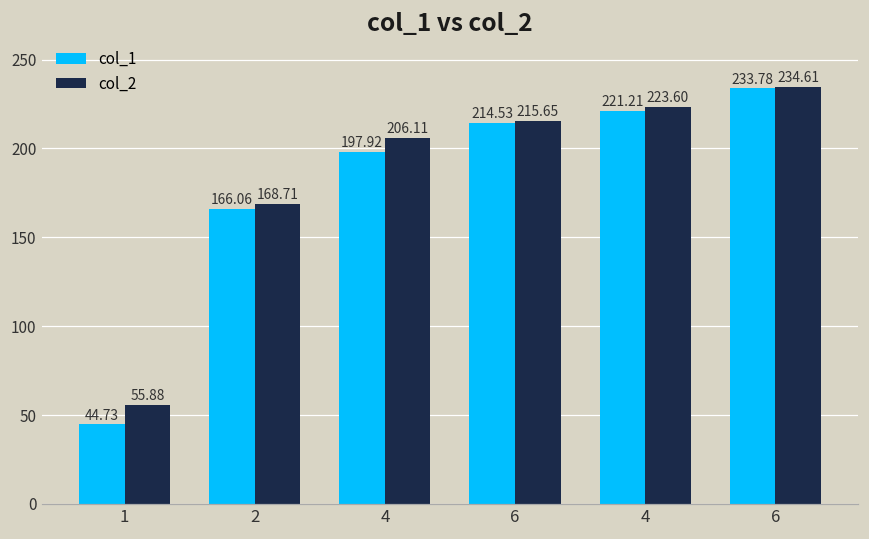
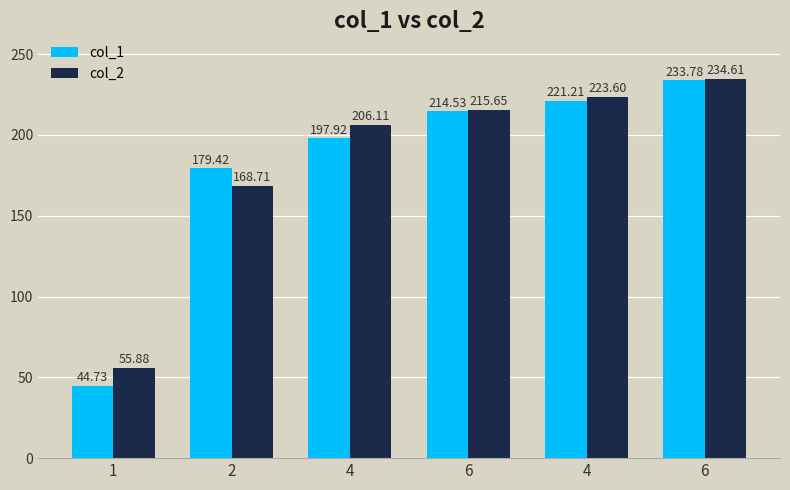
  {
    "col_1": {
      "1": 44.73,
-     "2": 166.06
+     "2": 179.42
    },
    "col_2": {
      "1": 55.88,
      "2": 168.71
    }
  }
